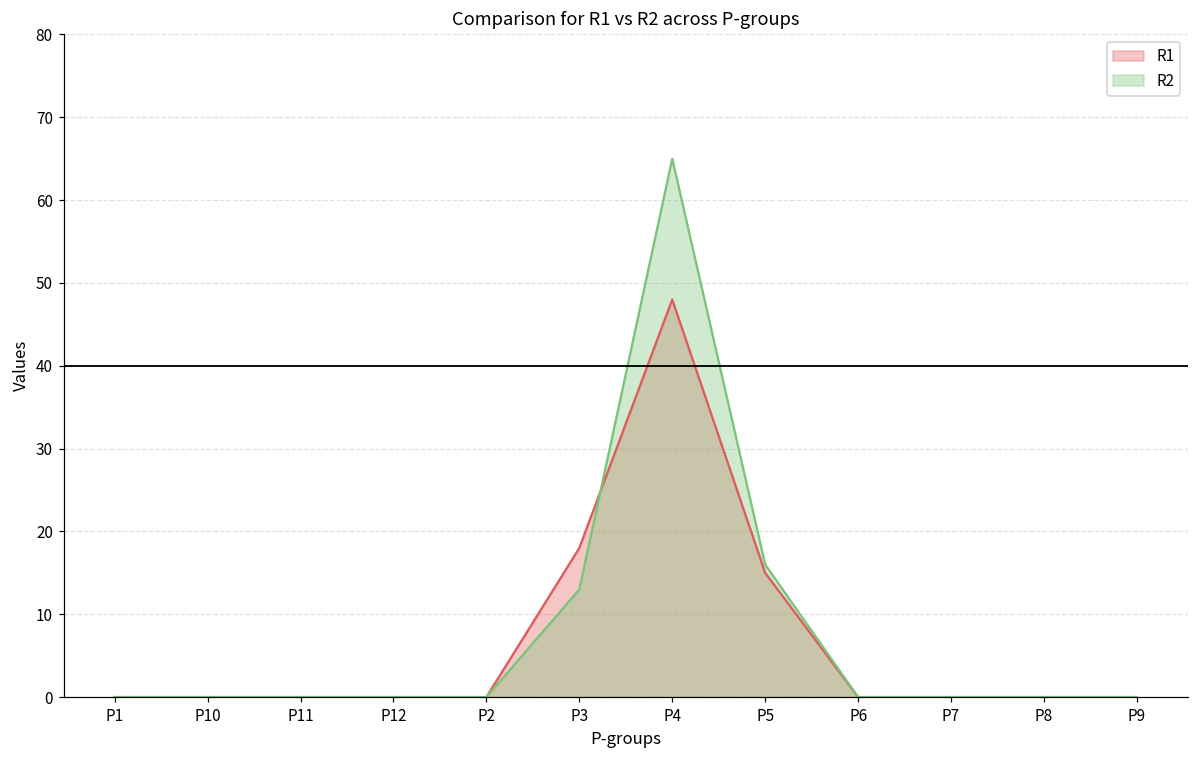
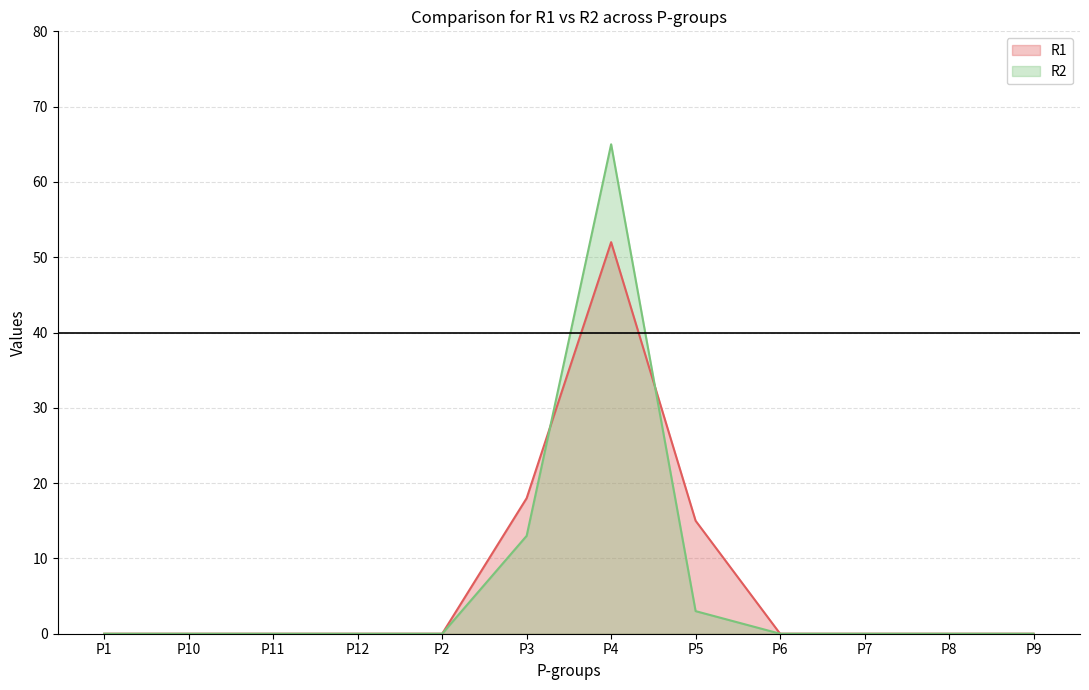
  {
    "R1": {
      "P3": 18,
-     "P4": 48,
+     "P4": 52,
      "P5": 15
    },
    "R2": {
      "P3": 13,
      "P4": 65,
-     "P5": 16
+     "P5": 3
    }
  }
